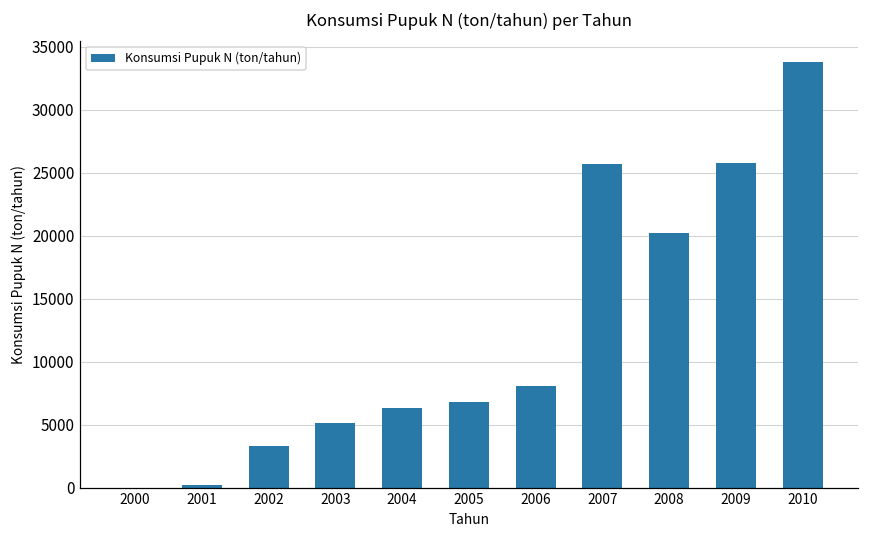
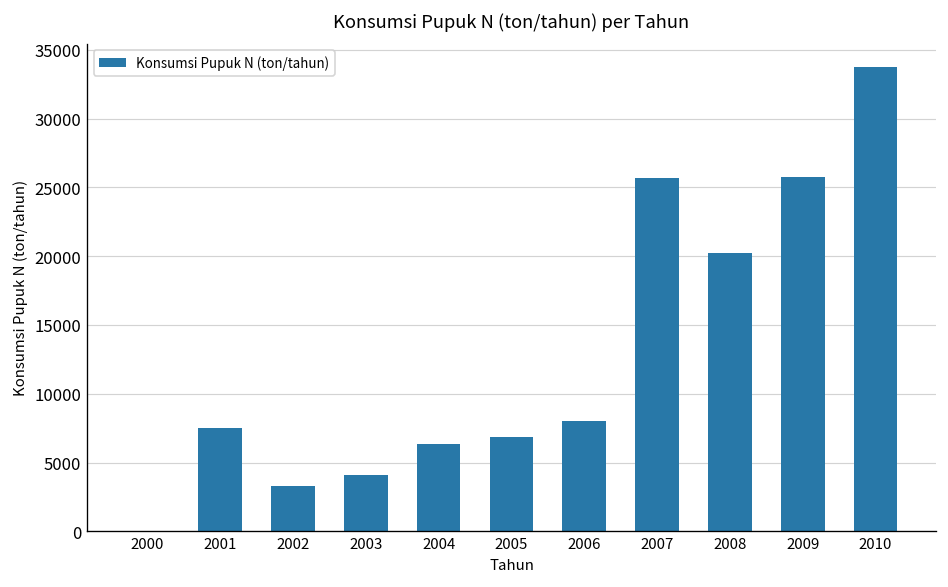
  {
    "2000": 0,
-   "2001": 300,
+   "2001": 7500,
    "2002": 3300,
-   "2003": 5200,
+   "2003": 4100,
    "2004": 6300,
    "2005": 6800,
    "2006": 8100,
    "2007": 25700,
    "2008": 20200,
    "2009": 25700,
    "2010": 33800
  }
